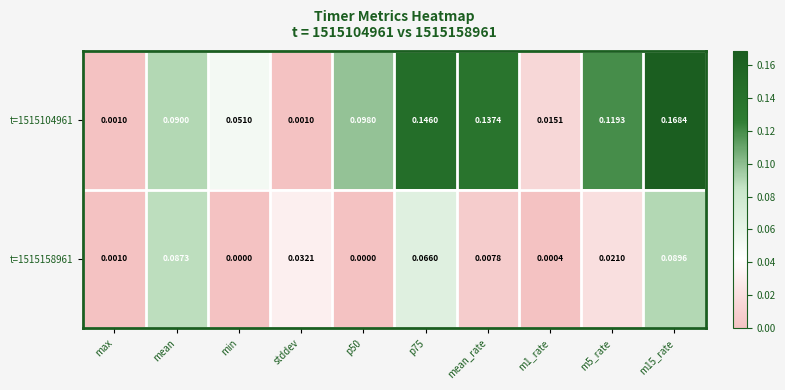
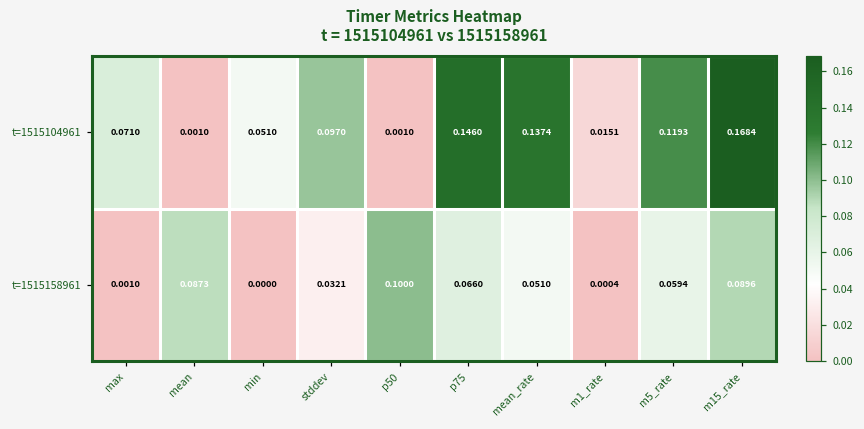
  {
    "t=1515104961": {
-     "max": 0.0010,
-     "mean": 0.0900,
+     "max": 0.0710,
+     "mean": 0.0010,
      "min": 0.0510,
-     "stddev": 0.0010,
-     "p50": 0.0980,
+     "stddev": 0.0970,
+     "p50": 0.0010,
      "p75": 0.1460,
      "mean_rate": 0.1374,
      "m1_rate": 0.0151,
      "m5_rate": 0.1193,
      "m15_rate": 0.1684
    },
    "t=1515158961": {
      "max": 0.0010,
      "mean": 0.0873,
      "min": 0.0000,
      "stddev": 0.0321,
-     "p50": 0.0000,
+     "p50": 0.1000,
      "p75": 0.0660,
-     "mean_rate": 0.0078,
+     "mean_rate": 0.0510,
      "m1_rate": 0.0004,
-     "m5_rate": 0.0210,
+     "m5_rate": 0.0594,
      "m15_rate": 0.0896
    }
  }
